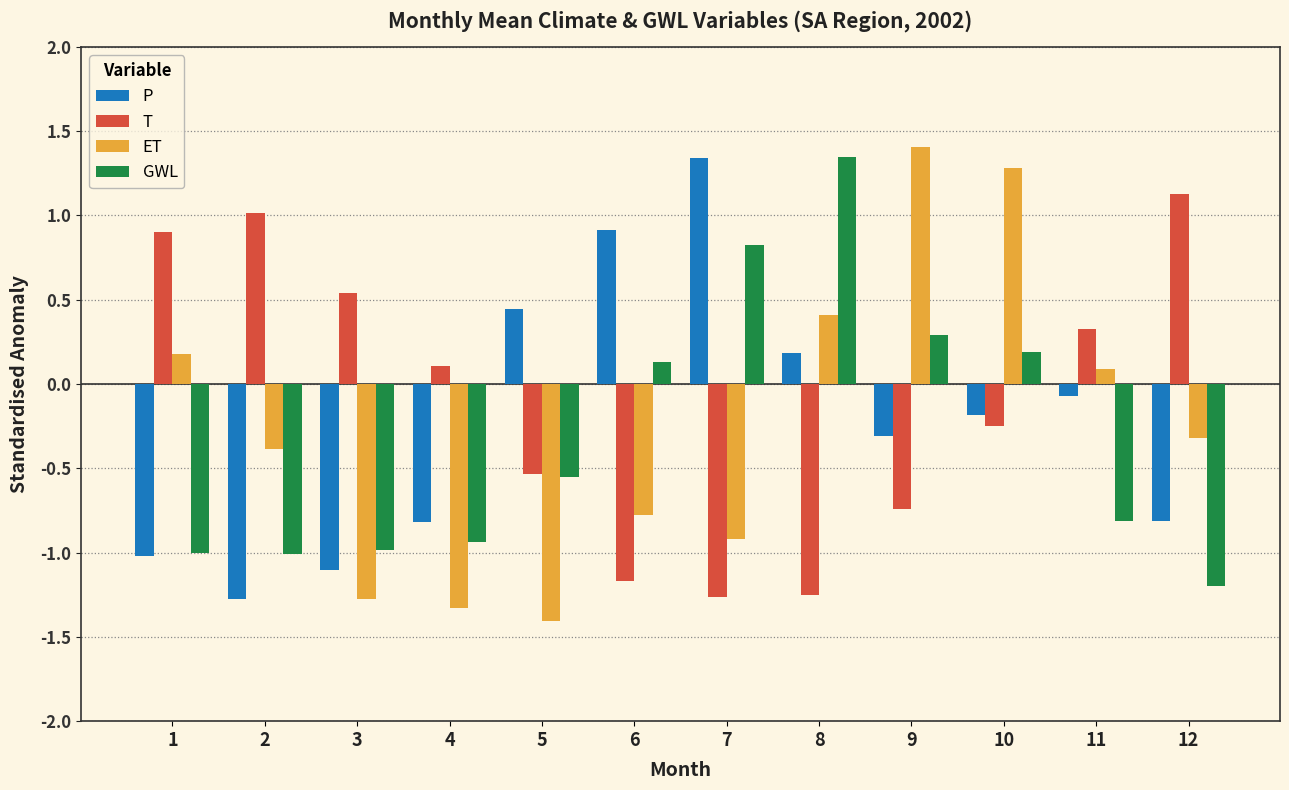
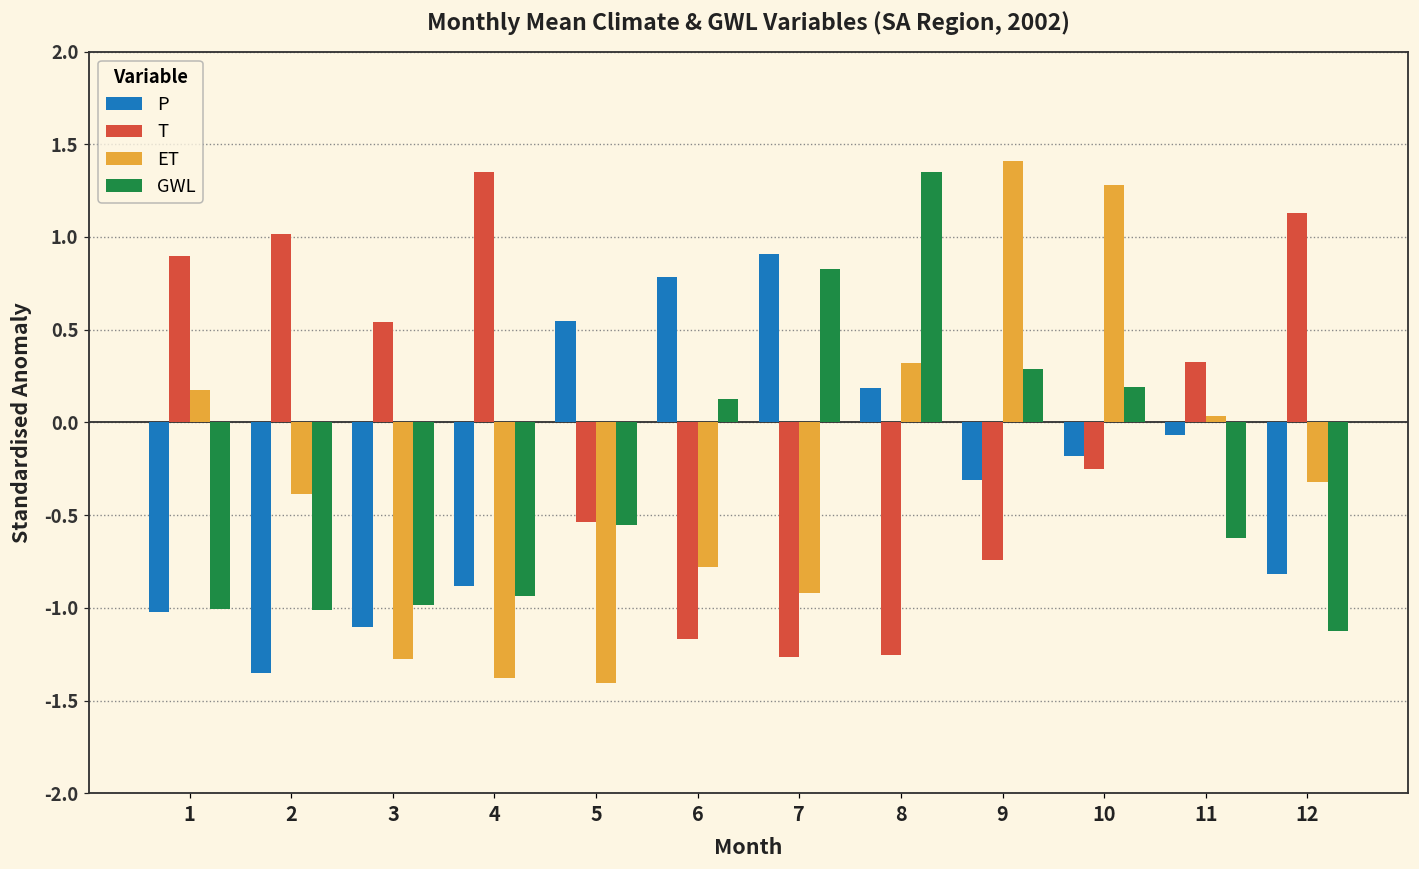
  {
    "P": {
      "1": -1.02,
-     "2": -1.27,
+     "2": -1.35,
      "3": -1.10,
-     "4": -0.82,
-     "5": 0.45,
-     "6": 0.91,
-     "7": 1.34,
+     "4": -0.88,
+     "5": 0.55,
+     "6": 0.78,
+     "7": 0.91,
      "8": 0.18,
      "9": -0.31,
      "10": -0.18,
      "11": -0.07,
      "12": -0.82
    },
    "T": {
      "1": 0.90,
      "2": 1.01,
      "3": 0.54,
-     "4": 0.11,
+     "4": 1.35,
      "5": -0.53,
      "6": -1.17,
      "7": -1.27,
      "8": -1.25,
      "9": -0.74,
      "10": -0.25,
      "11": 0.33,
      "12": 1.13
    },
    "ET": {
      "1": 0.18,
      "2": -0.39,
      "3": -1.28,
-     "4": -1.33,
+     "4": -1.38,
      "5": -1.41,
      "6": -0.78,
      "7": -0.92,
-     "8": 0.41,
+     "8": 0.32,
      "9": 1.41,
      "10": 1.28,
-     "11": 0.09,
+     "11": 0.03,
      "12": -0.32
    },
    "GWL": {
      "1": -1.00,
      "2": -1.01,
      "3": -0.99,
      "4": -0.94,
      "5": -0.55,
      "6": 0.13,
      "7": 0.82,
      "8": 1.35,
      "9": 0.29,
      "10": 0.19,
-     "11": -0.81,
-     "12": -1.20
+     "11": -0.62,
+     "12": -1.13
    }
  }
